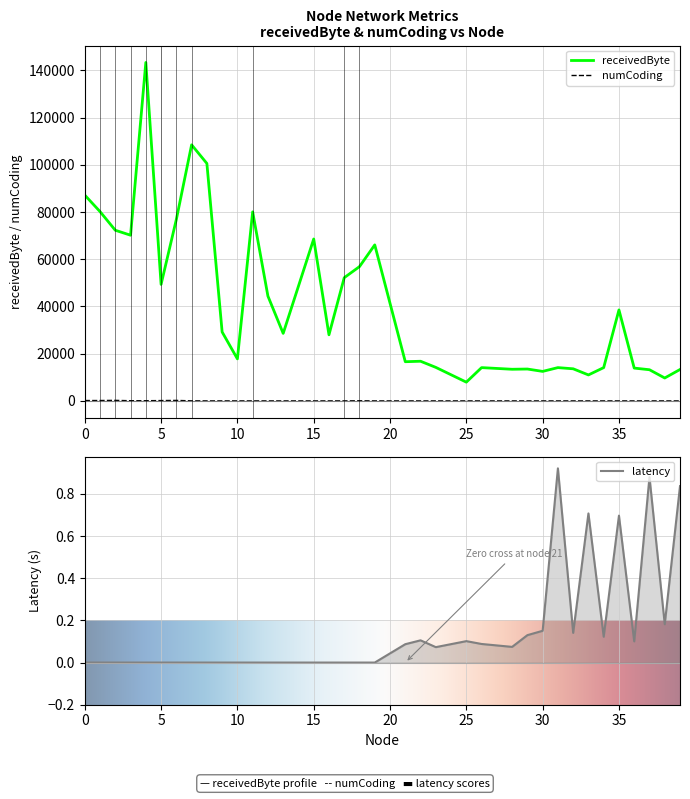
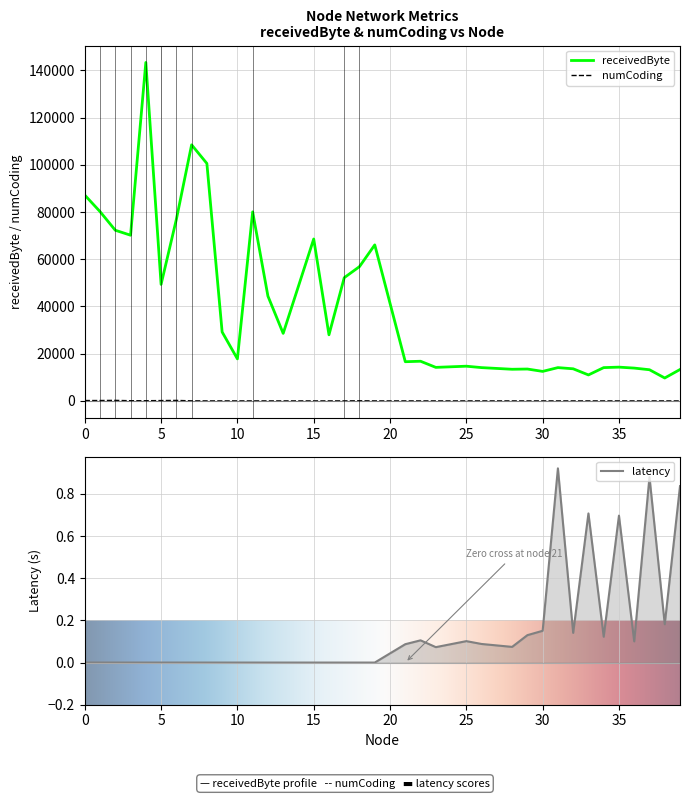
  {
    "Node Network Metrics receivedByte & numCoding vs Node": {
      "receivedByte": {
        "0": 87000,
        "5": 49000,
        "10": 18000,
        "15": 69000,
-       "25": 8000,
+       "25": 15000,
        "30": 13000,
-       "35": 39000
+       "35": 14000
      },
      "numCoding": {
        "0": 0,
        "5": 0,
        "10": 0,
        "15": 0,
        "25": 0,
        "30": 0,
        "35": 0
      }
    }
  }
